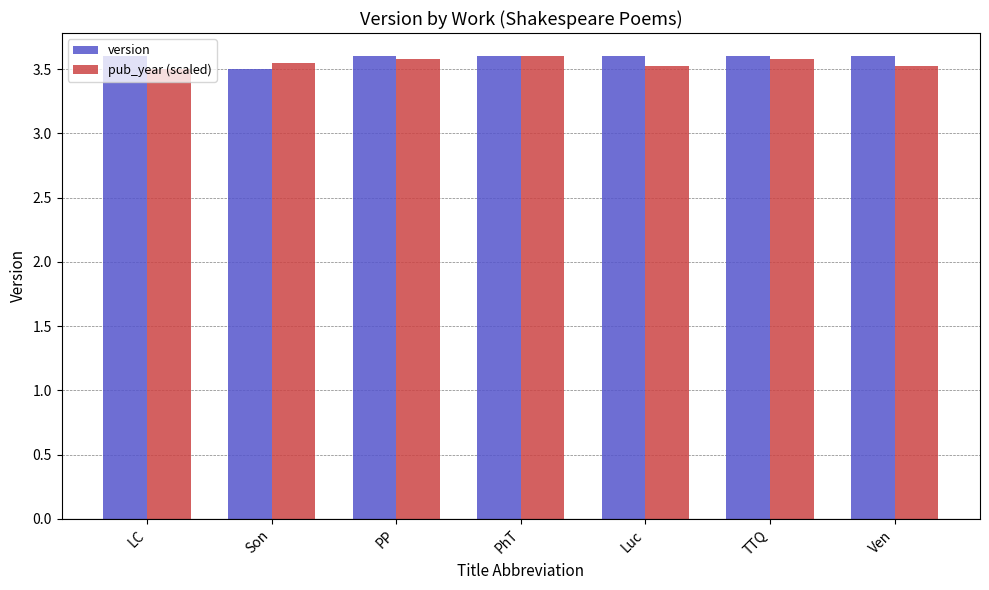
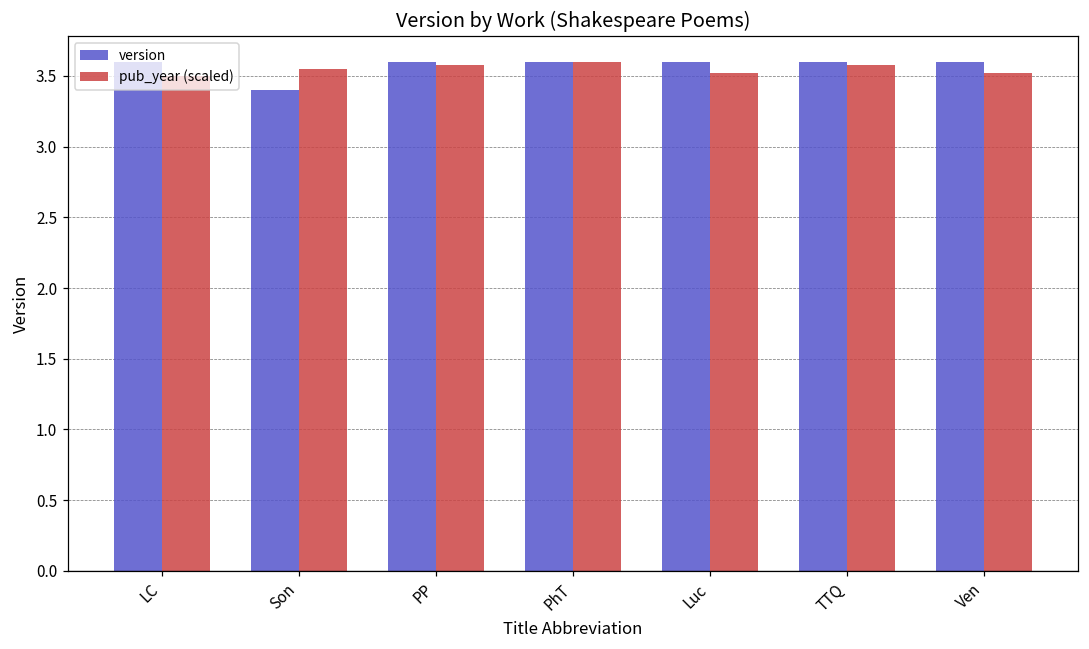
  {
    "version": {
-     "Son": 3.5,
+     "Son": 3.4,
      "PP": 3.6,
      "PhT": 3.6,
      "Luc": 3.6,
      "TTQ": 3.6,
      "Ven": 3.6
    },
    "pub_year (scaled)": {
      "Son": 3.55,
      "PP": 3.58,
      "PhT": 3.6,
      "Luc": 3.52,
      "TTQ": 3.58,
      "Ven": 3.52
    }
  }
